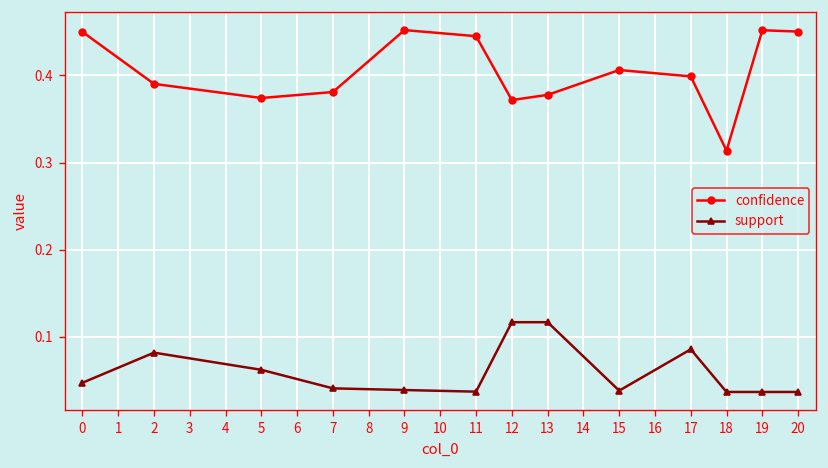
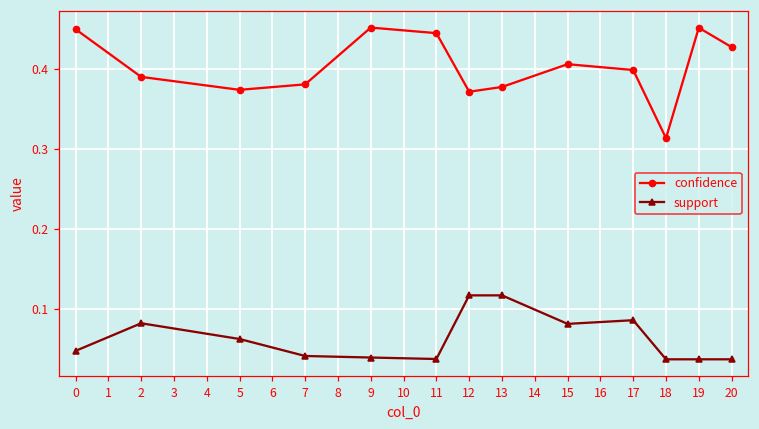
  {
    "confidence": {
      "0": 0.45,
      "2": 0.39,
      "5": 0.37,
      "7": 0.38,
      "9": 0.45,
      "11": 0.45,
      "12": 0.37,
      "13": 0.38,
      "15": 0.41,
      "17": 0.40,
      "18": 0.31,
      "19": 0.45,
-     "20": 0.45
+     "20": 0.43
    },
    "support": {
      "0": 0.05,
      "2": 0.08,
      "5": 0.06,
      "7": 0.04,
      "9": 0.04,
      "11": 0.04,
      "12": 0.12,
      "13": 0.12,
-     "15": 0.04,
+     "15": 0.08,
      "17": 0.09,
      "18": 0.04,
      "19": 0.04,
      "20": 0.04
    }
  }
